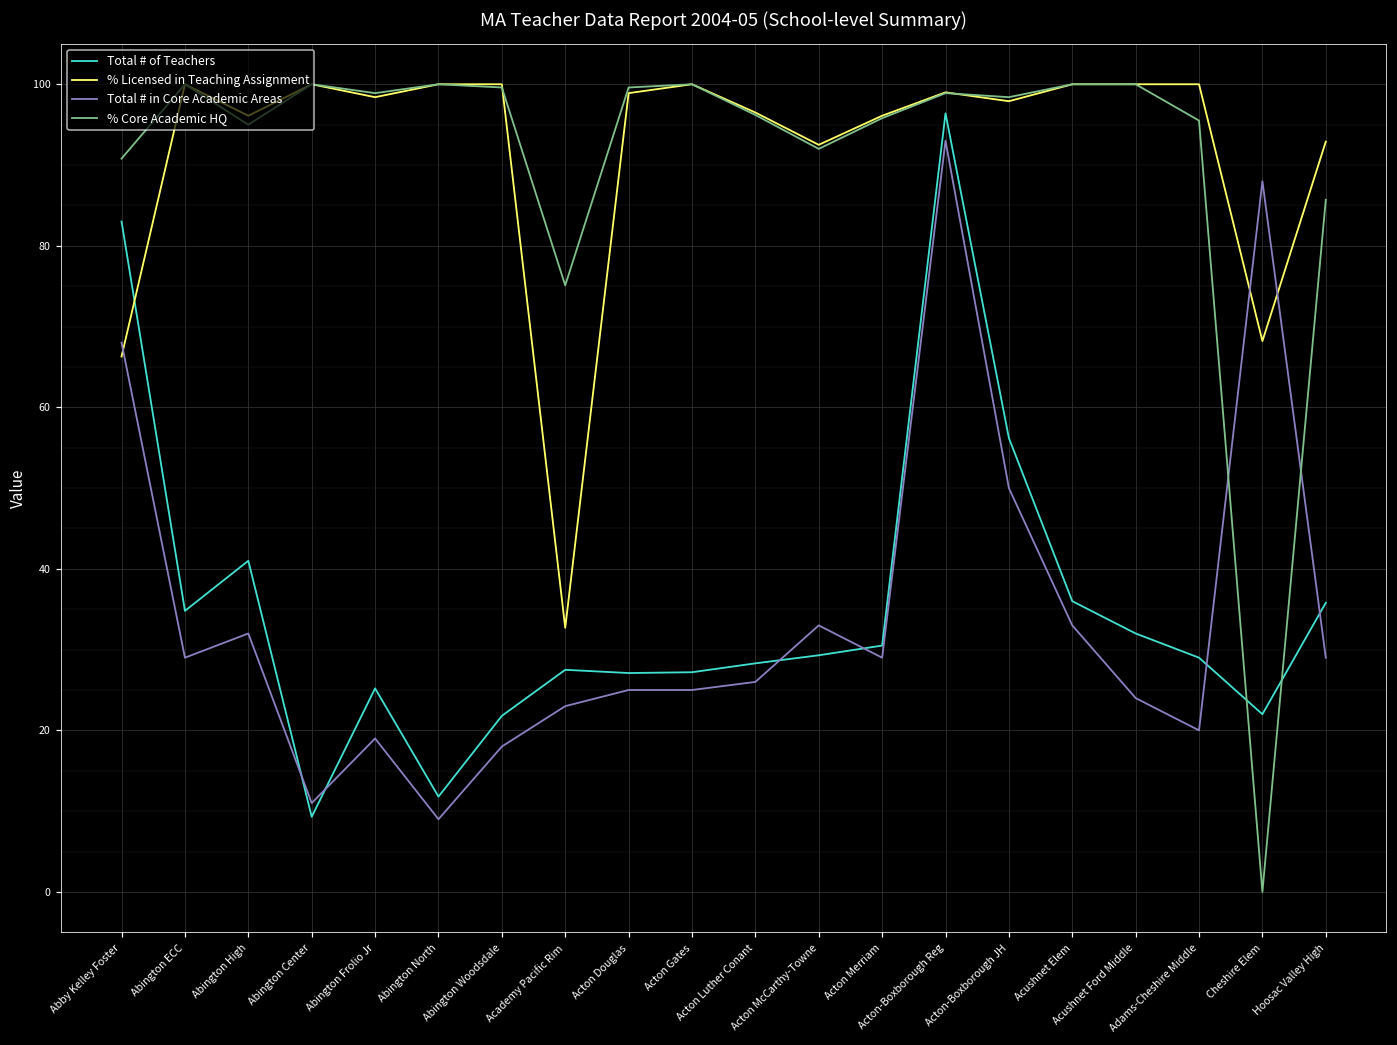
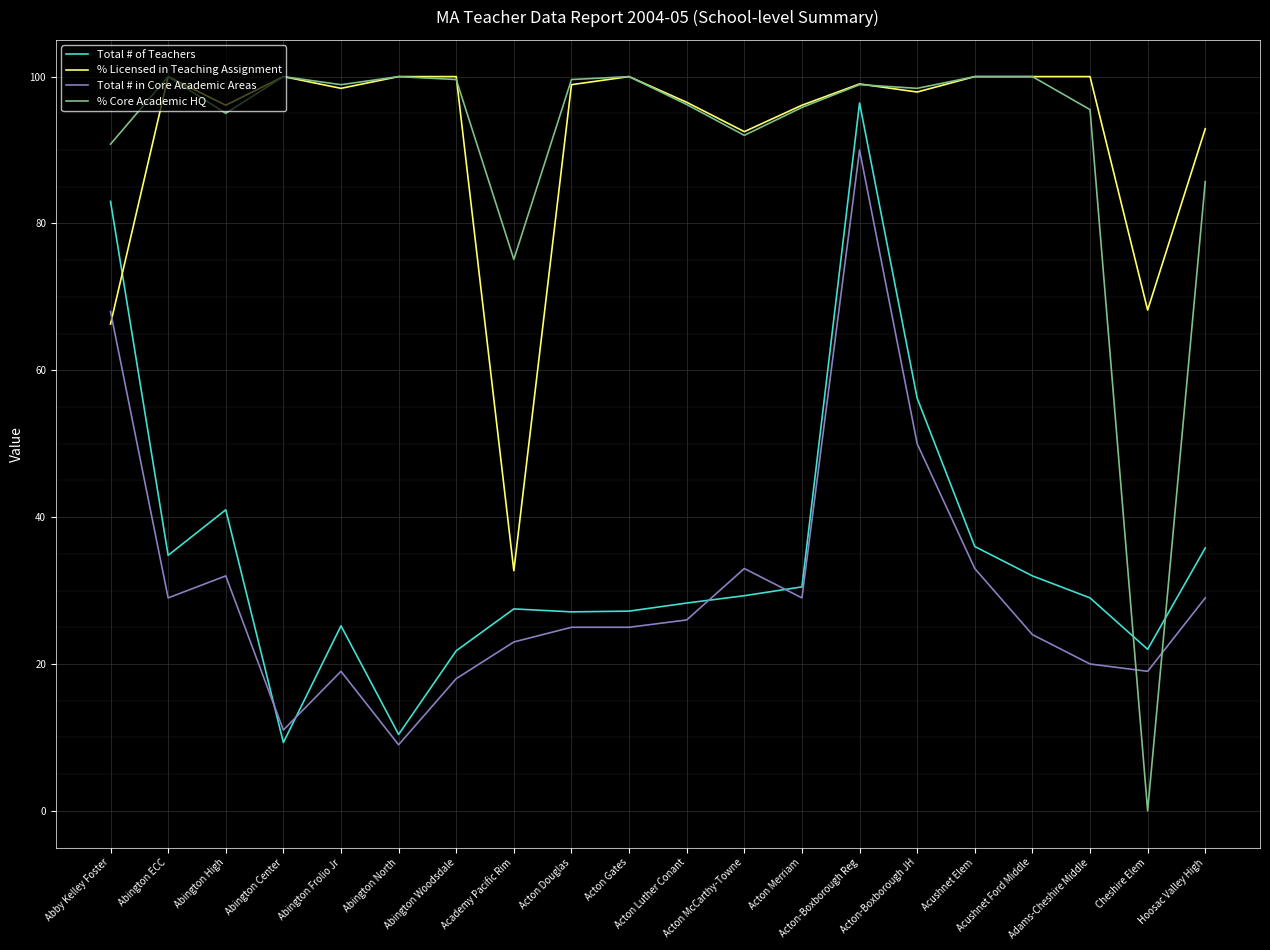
  {
    "Total # of Teachers": {
      "Abby Kelley Foster": 83,
      "Abington ECC": 35,
      "Abington High": 41,
      "Abington Center": 9,
      "Abington Frolio Jr": 25,
-     "Abington North": 12,
+     "Abington North": 10,
      "Abington Woodsdale": 22,
      "Academy Pacific Rim": 28,
      "Acton Douglas": 27,
      "Acton Gates": 27,
      "Acton Luther Conant": 28,
      "Acton McCarthy-Towne": 29,
      "Acton Merriam": 31,
      "Acton-Boxborough Reg": 96,
      "Acton-Boxborough JH": 56,
      "Acushnet Elem": 36,
      "Acushnet Ford Middle": 32,
      "Adams-Cheshire Middle": 29,
      "Cheshire Elem": 22,
      "Hoosac Valley High": 36
    },
    "% Licensed in Teaching Assignment": {
      "Abby Kelley Foster": 66,
      "Abington Frolio Jr": 98,
      "Abington Woodsdale": 100,
      "Academy Pacific Rim": 33,
      "Acton Douglas": 99,
      "Acton McCarthy-Towne": 93,
      "Acton-Boxborough JH": 98,
      "Adams-Cheshire Middle": 100,
      "Cheshire Elem": 68,
      "Hoosac Valley High": 93
    },
    "Total # in Core Academic Areas": {
      "Abby Kelley Foster": 68,
      "Abington ECC": 29,
      "Abington High": 32,
      "Abington Center": 11,
      "Abington Frolio Jr": 19,
      "Abington North": 9,
      "Abington Woodsdale": 18,
      "Academy Pacific Rim": 23,
      "Acton Douglas": 25,
      "Acton Gates": 25,
      "Acton Luther Conant": 26,
      "Acton McCarthy-Towne": 33,
      "Acton Merriam": 29,
-     "Acton-Boxborough Reg": 93,
+     "Acton-Boxborough Reg": 90,
      "Acton-Boxborough JH": 50,
      "Acushnet Elem": 33,
      "Acushnet Ford Middle": 24,
      "Adams-Cheshire Middle": 20,
-     "Cheshire Elem": 88,
+     "Cheshire Elem": 19,
      "Hoosac Valley High": 29
    },
    "% Core Academic HQ": {
      "Abby Kelley Foster": 91,
      "Abington High": 95,
      "Abington Frolio Jr": 99,
      "Abington Woodsdale": 100,
      "Academy Pacific Rim": 75,
      "Acton Douglas": 100,
      "Acton McCarthy-Towne": 92,
      "Acton-Boxborough JH": 98,
      "Adams-Cheshire Middle": 96,
      "Cheshire Elem": 0,
      "Hoosac Valley High": 86
    }
  }
